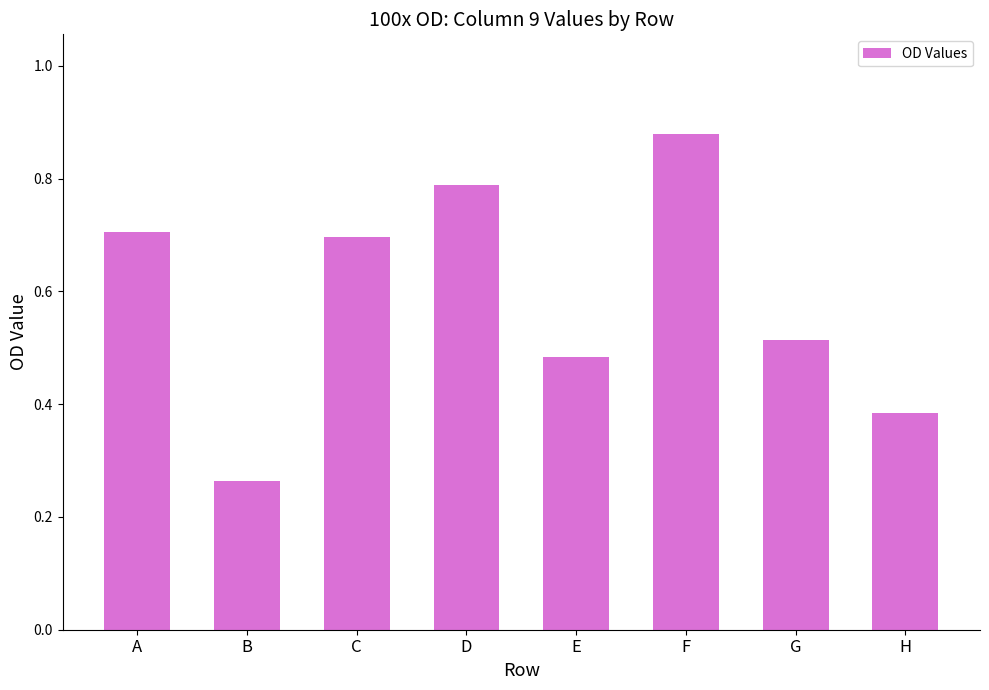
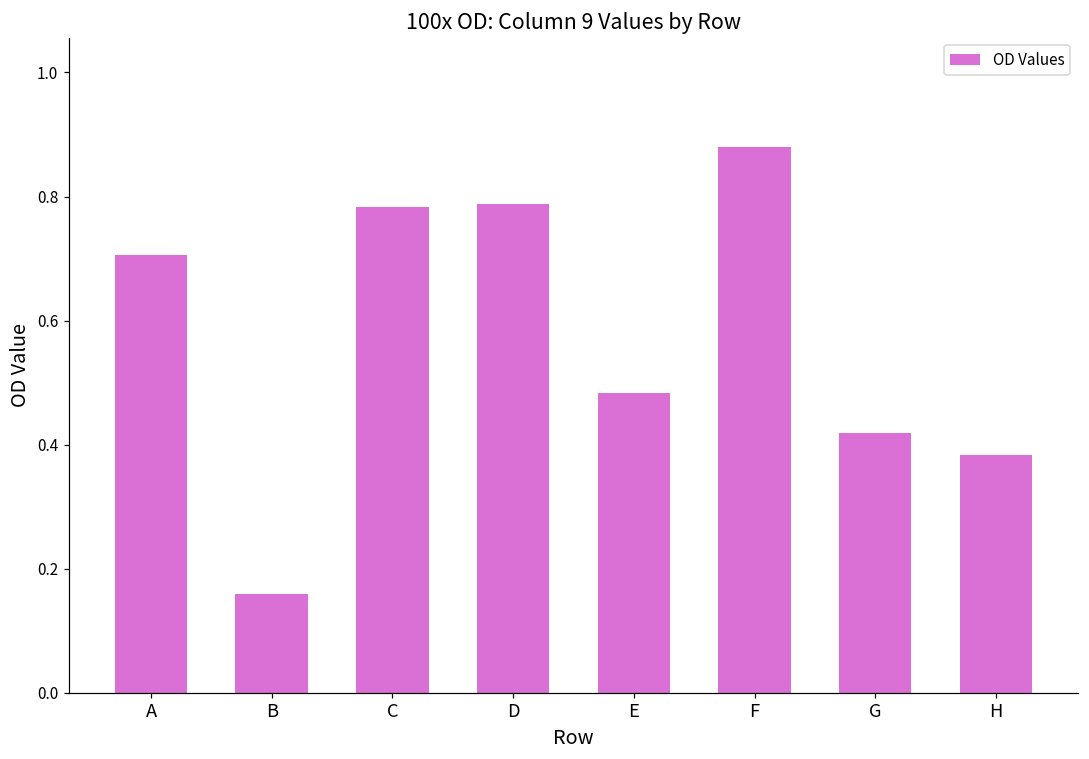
  {
    "A": 0.71,
-   "B": 0.26,
-   "C": 0.70,
+   "B": 0.16,
+   "C": 0.78,
    "D": 0.79,
    "E": 0.48,
    "F": 0.88,
-   "G": 0.51,
+   "G": 0.42,
    "H": 0.38
  }
